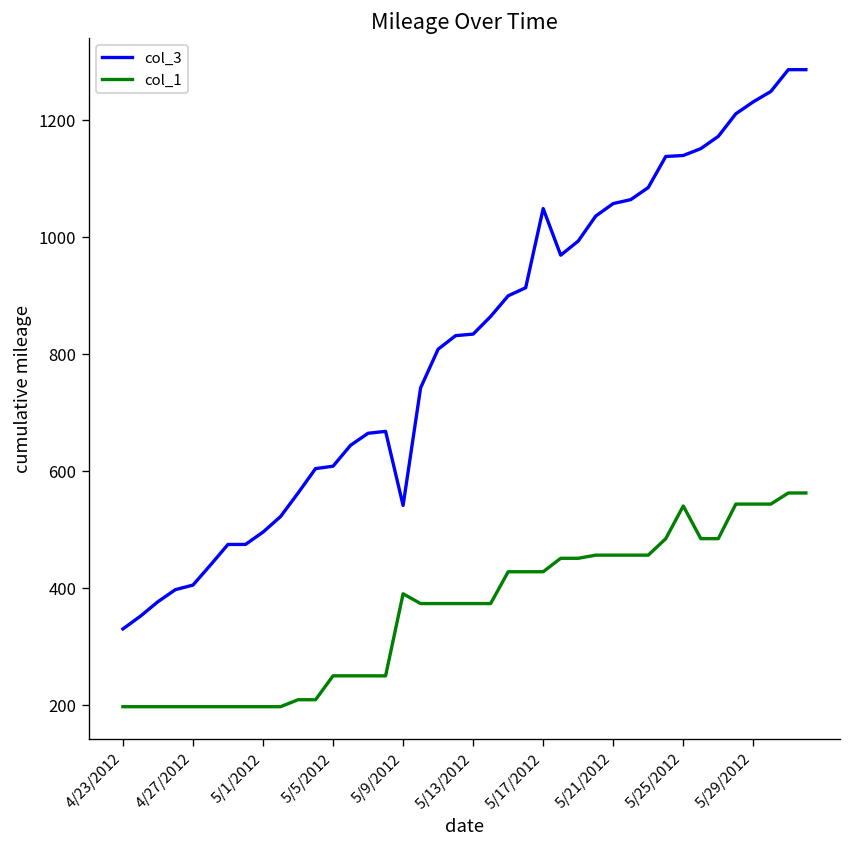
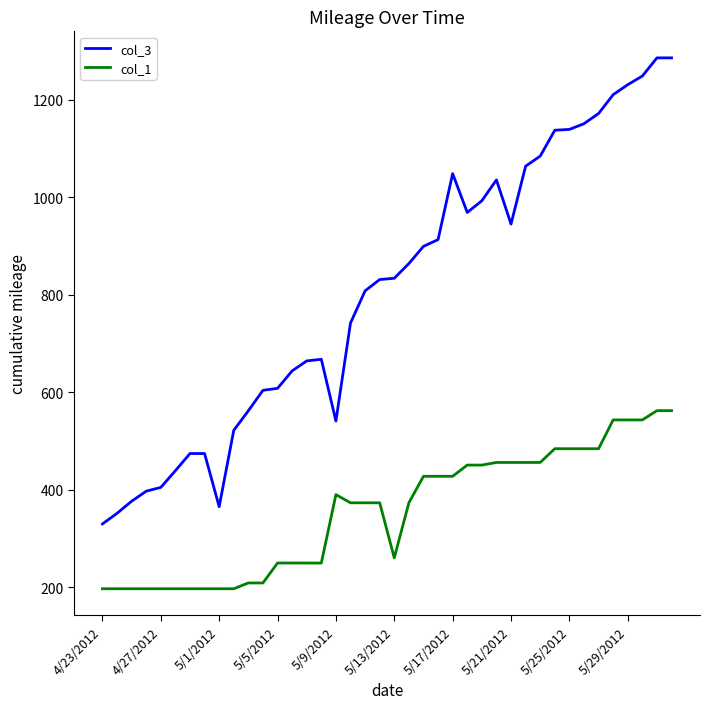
  {
    "col_3": {
      "4/23/2012": 330,
      "4/27/2012": 400,
-     "5/1/2012": 500,
+     "5/1/2012": 360,
      "5/5/2012": 610,
      "5/9/2012": 540,
      "5/13/2012": 830,
      "5/17/2012": 1050,
-     "5/21/2012": 1060,
+     "5/21/2012": 940,
      "5/25/2012": 1140,
      "5/29/2012": 1230
    },
    "col_1": {
      "4/23/2012": 200,
      "4/27/2012": 200,
      "5/1/2012": 200,
      "5/5/2012": 250,
      "5/9/2012": 390,
-     "5/13/2012": 370,
+     "5/13/2012": 260,
      "5/17/2012": 430,
      "5/21/2012": 460,
-     "5/25/2012": 540,
+     "5/25/2012": 480,
      "5/29/2012": 540
    }
  }
